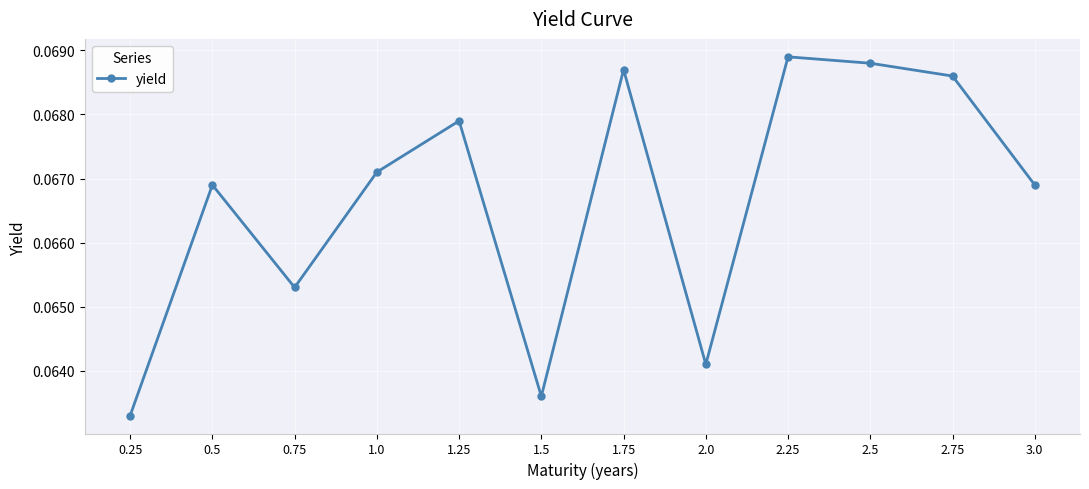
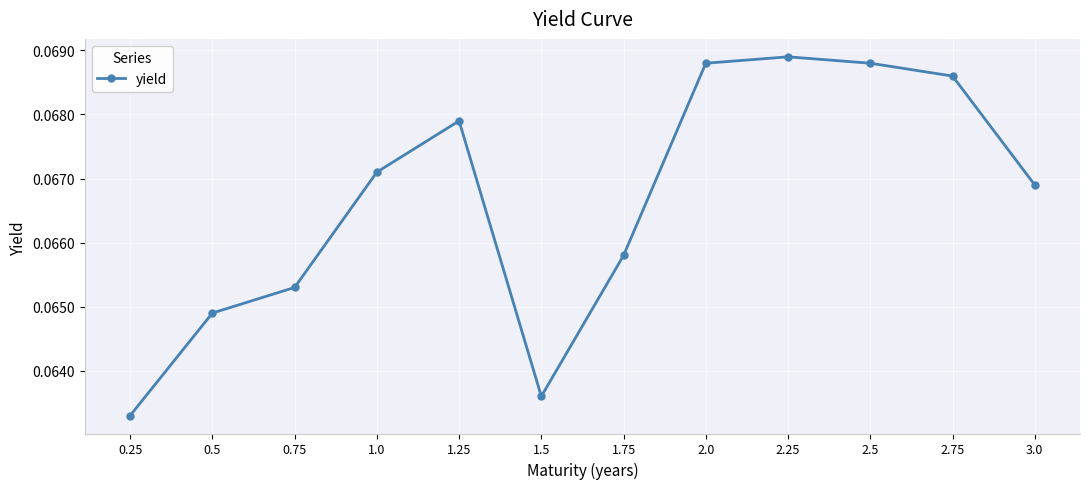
  {
    "0.25": 0.0633,
-   "0.5": 0.0669,
+   "0.5": 0.0649,
    "0.75": 0.0653,
    "1.0": 0.0671,
    "1.25": 0.0679,
    "1.5": 0.0636,
-   "1.75": 0.0687,
-   "2.0": 0.0641,
+   "1.75": 0.0658,
+   "2.0": 0.0688,
    "2.25": 0.0689,
    "2.5": 0.0688,
    "2.75": 0.0686,
    "3.0": 0.0669
  }
